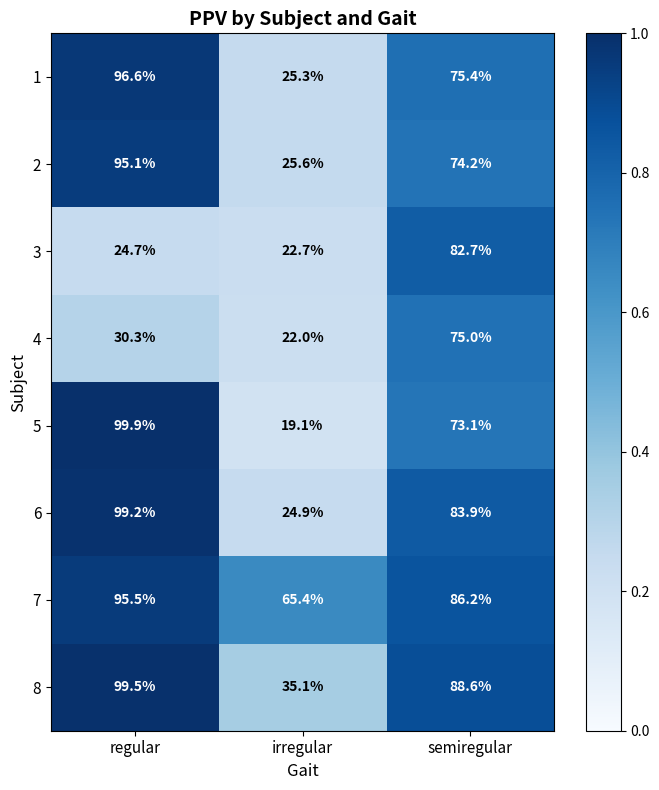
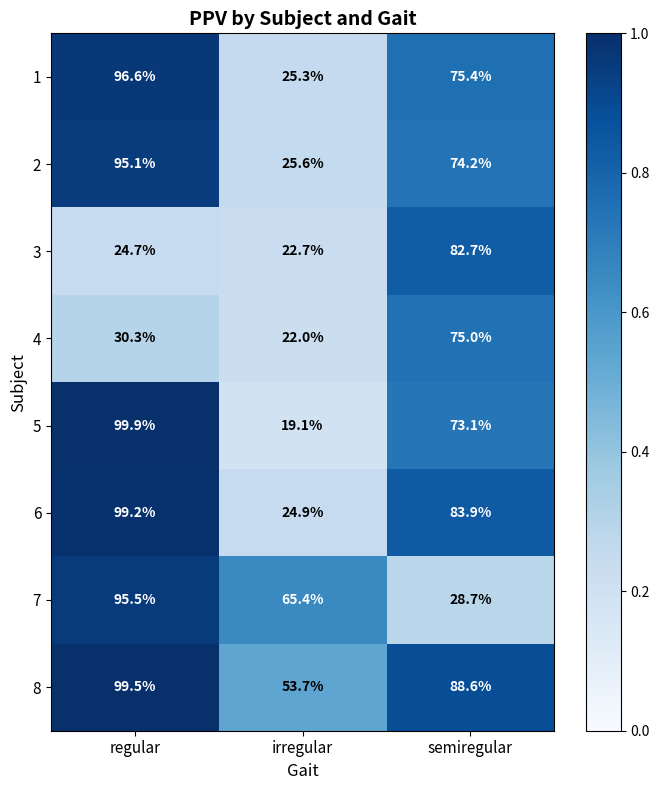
  {
    "1": {
      "regular": "96.6%",
      "irregular": "25.3%",
      "semiregular": "75.4%"
    },
    "2": {
      "regular": "95.1%",
      "irregular": "25.6%",
      "semiregular": "74.2%"
    },
    "3": {
      "regular": "24.7%",
      "irregular": "22.7%",
      "semiregular": "82.7%"
    },
    "4": {
      "regular": "30.3%",
      "irregular": "22.0%",
      "semiregular": "75.0%"
    },
    "5": {
      "regular": "99.9%",
      "irregular": "19.1%",
      "semiregular": "73.1%"
    },
    "6": {
      "regular": "99.2%",
      "irregular": "24.9%",
      "semiregular": "83.9%"
    },
    "7": {
      "regular": "95.5%",
      "irregular": "65.4%",
-     "semiregular": "86.2%"
+     "semiregular": "28.7%"
    },
    "8": {
      "regular": "99.5%",
-     "irregular": "35.1%",
+     "irregular": "53.7%",
      "semiregular": "88.6%"
    }
  }
